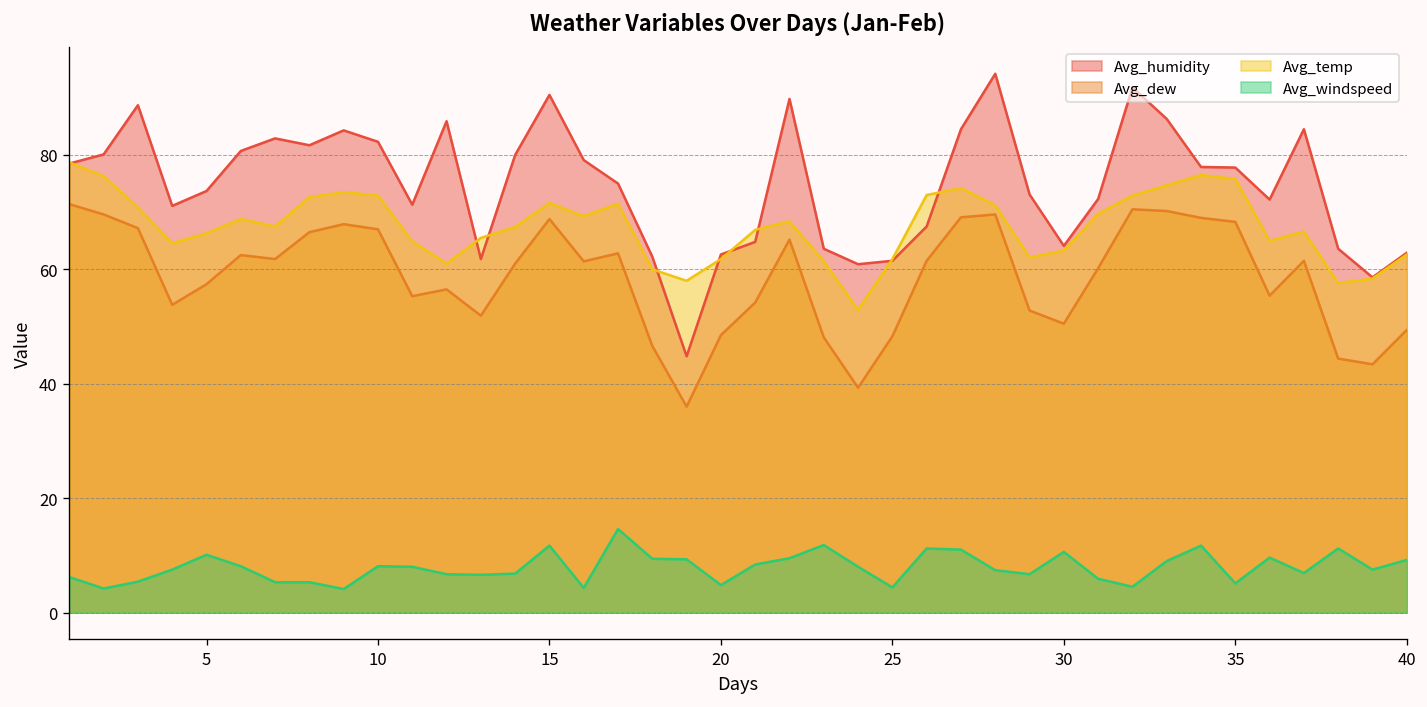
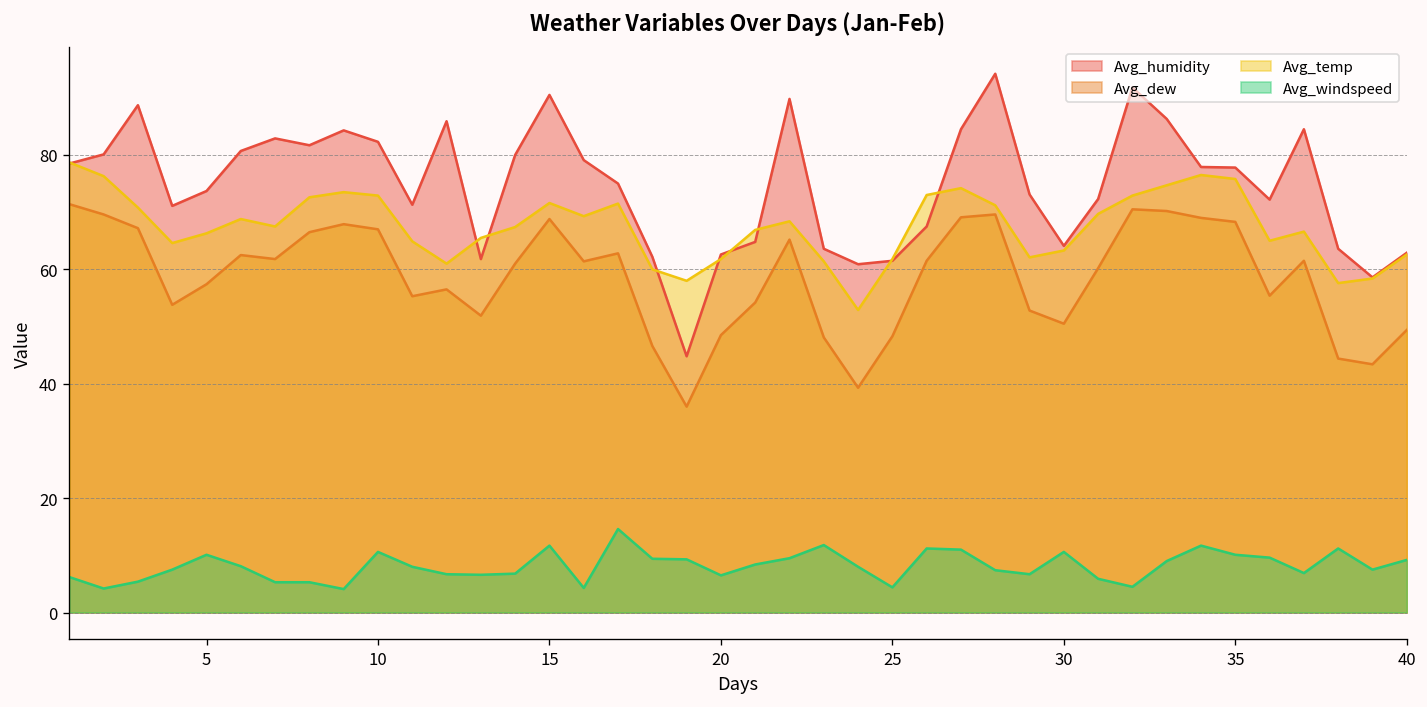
  {
    "Avg_windspeed": {
      "5": 10,
-     "10": 8,
+     "10": 11,
      "15": 12,
-     "20": 5,
+     "20": 7,
      "25": 4,
      "30": 11,
-     "35": 5,
+     "35": 10,
      "40": 9
    }
  }
